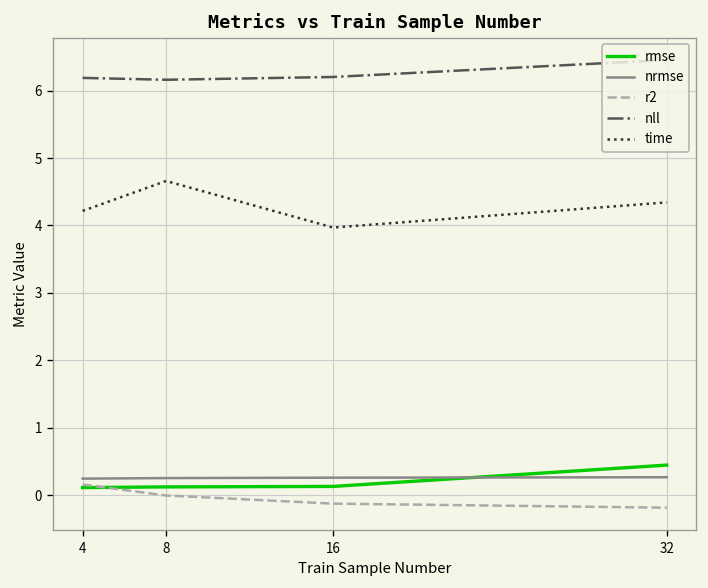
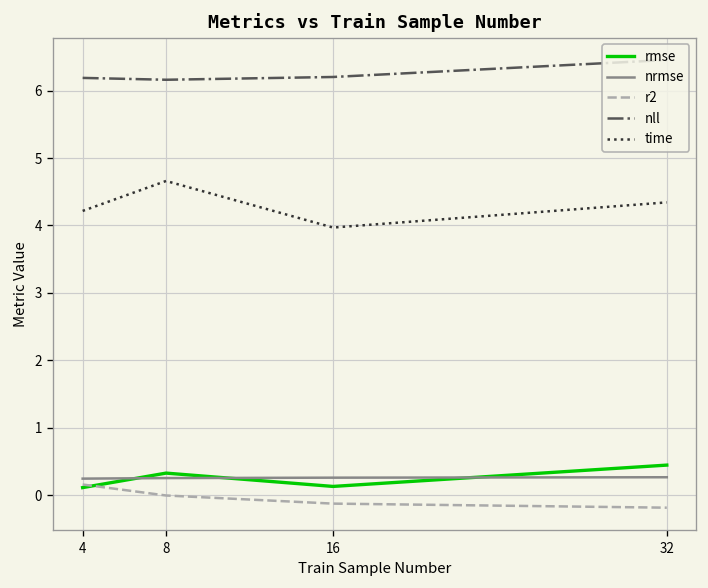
  {
    "rmse": {
-     "8": 0.1,
+     "8": 0.3,
      "16": 0.1,
      "32": 0.4
    }
  }
